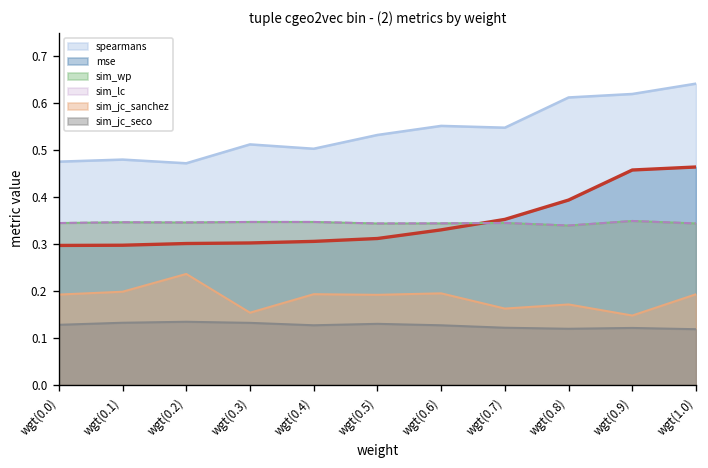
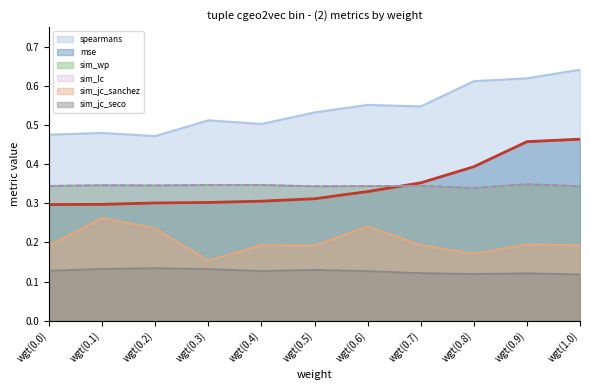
  {
    "sim_jc_sanchez": {
      "wgt(0.0)": 0.19,
-     "wgt(0.1)": 0.20,
+     "wgt(0.1)": 0.26,
      "wgt(0.2)": 0.24,
      "wgt(0.3)": 0.15,
      "wgt(0.4)": 0.19,
      "wgt(0.5)": 0.19,
-     "wgt(0.6)": 0.19,
-     "wgt(0.7)": 0.16,
+     "wgt(0.6)": 0.24,
+     "wgt(0.7)": 0.19,
      "wgt(0.8)": 0.17,
-     "wgt(0.9)": 0.15,
+     "wgt(0.9)": 0.19,
      "wgt(1.0)": 0.19
    }
  }
